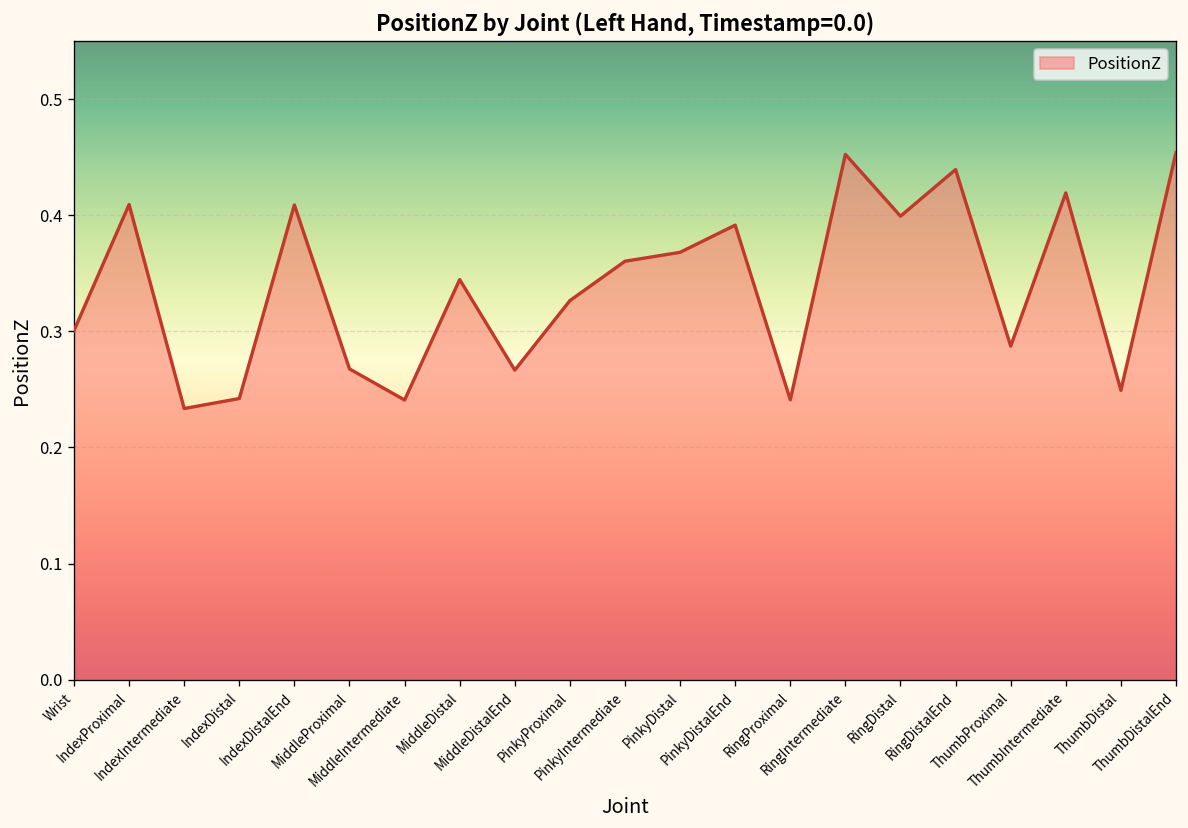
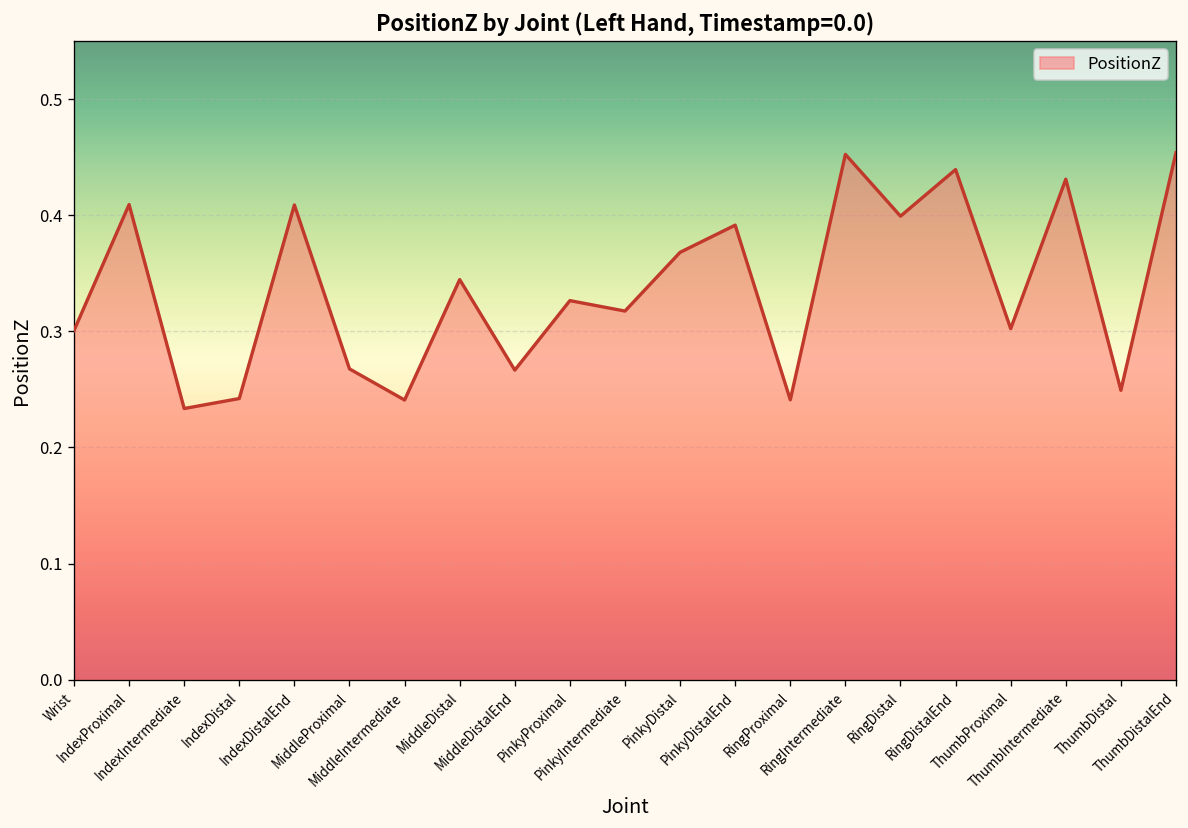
  {
    "Wrist": 0.30,
    "IndexProximal": 0.41,
    "IndexIntermediate": 0.23,
    "IndexDistal": 0.24,
    "IndexDistalEnd": 0.41,
    "MiddleProximal": 0.27,
    "MiddleIntermediate": 0.24,
    "MiddleDistal": 0.34,
    "MiddleDistalEnd": 0.27,
    "PinkyProximal": 0.33,
-   "PinkyIntermediate": 0.36,
+   "PinkyIntermediate": 0.32,
    "PinkyDistal": 0.37,
    "PinkyDistalEnd": 0.39,
    "RingProximal": 0.24,
    "RingIntermediate": 0.45,
    "RingDistal": 0.40,
    "RingDistalEnd": 0.44,
-   "ThumbProximal": 0.29,
-   "ThumbIntermediate": 0.42,
+   "ThumbProximal": 0.30,
+   "ThumbIntermediate": 0.43,
    "ThumbDistal": 0.25,
    "ThumbDistalEnd": 0.45
  }
